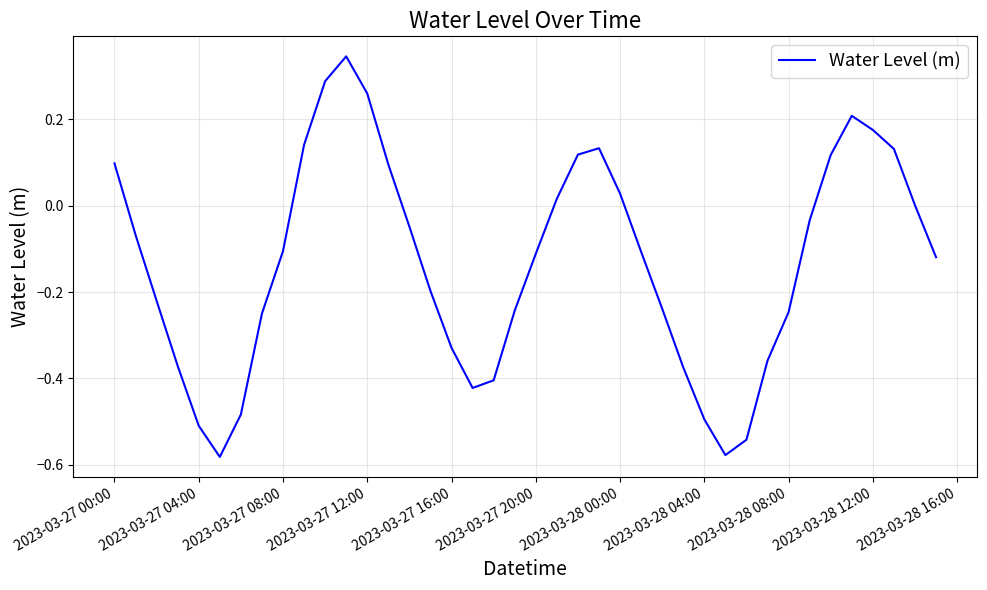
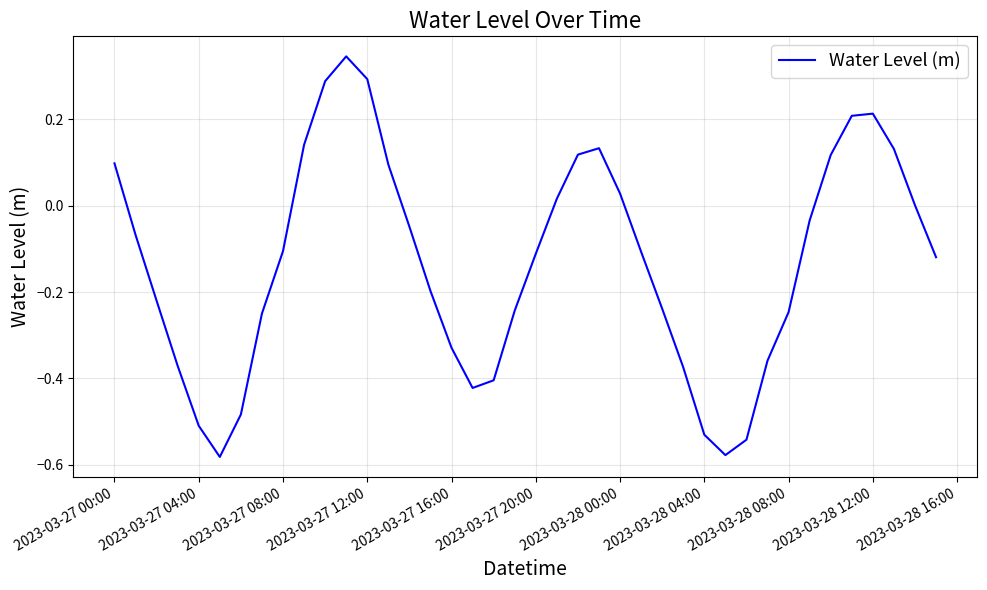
  {
    "2023-03-27 00:00": 0.10,
    "2023-03-27 04:00": -0.51,
    "2023-03-27 08:00": -0.11,
-   "2023-03-27 12:00": 0.26,
+   "2023-03-27 12:00": 0.29,
    "2023-03-27 16:00": -0.33,
    "2023-03-27 20:00": -0.11,
    "2023-03-28 00:00": 0.03,
-   "2023-03-28 04:00": -0.49,
+   "2023-03-28 04:00": -0.53,
    "2023-03-28 08:00": -0.25,
-   "2023-03-28 12:00": 0.18
+   "2023-03-28 12:00": 0.21
  }
